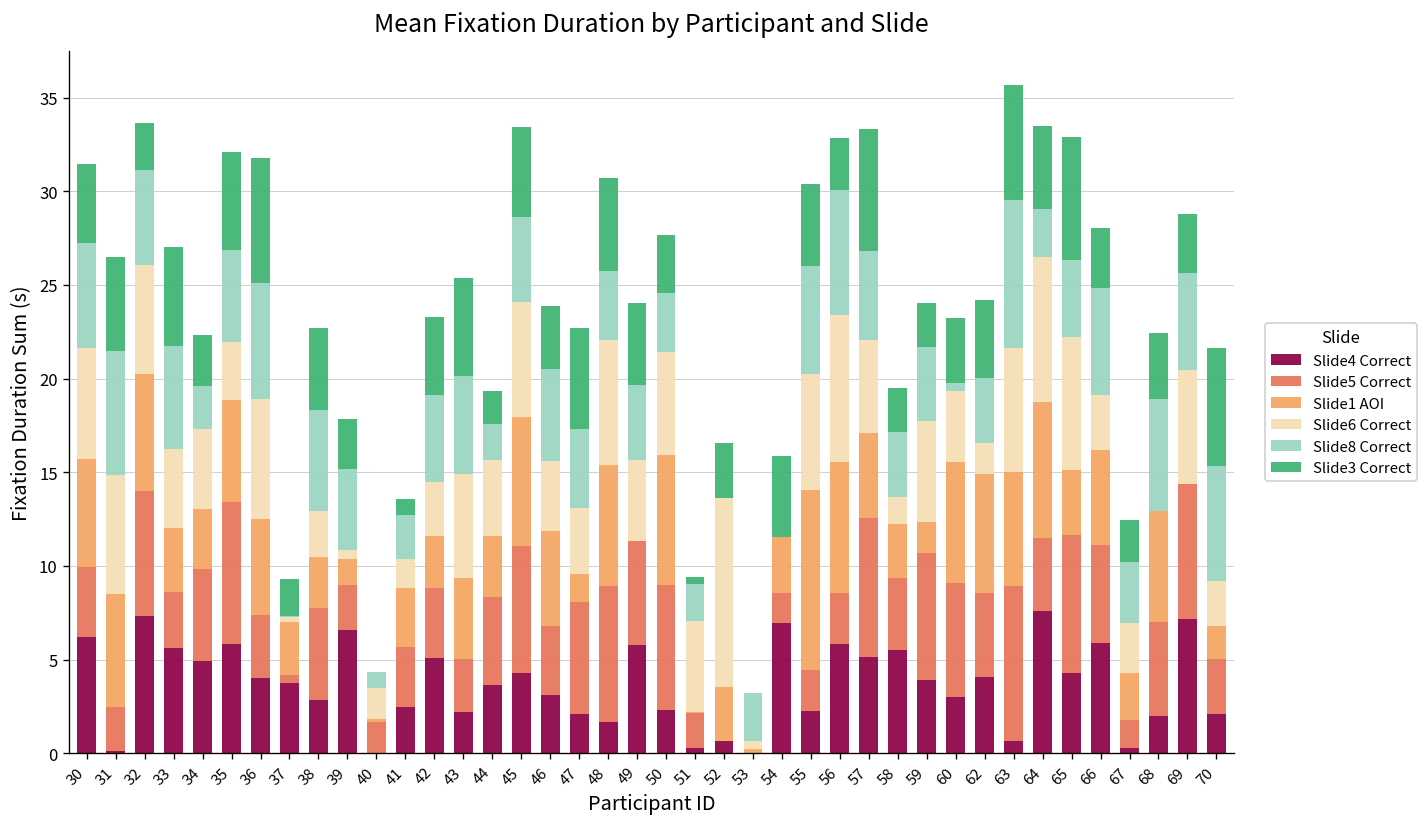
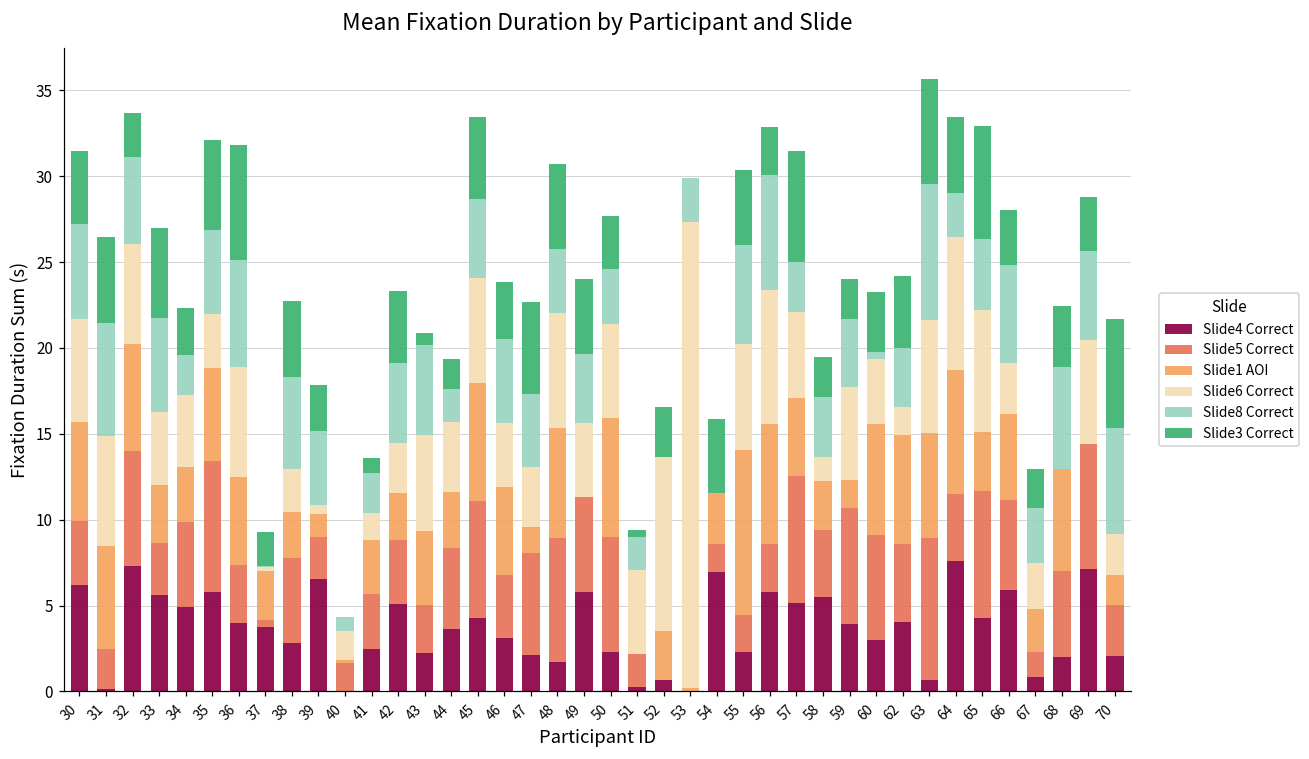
  {
    "Slide4 Correct": {
      "30": 6.2,
      "32": 7.3,
      "33": 5.6,
      "34": 4.9,
      "35": 5.8,
      "36": 4.0,
      "37": 3.8,
      "38": 2.9,
      "39": 6.6,
      "40": 0.0,
      "41": 2.5,
      "42": 5.1,
      "43": 2.2,
      "44": 3.7,
      "45": 4.3,
      "46": 3.1,
      "47": 2.1,
      "48": 1.7,
      "49": 5.8,
      "50": 2.3,
      "51": 0.3,
      "52": 0.7,
      "53": 0.0,
      "54": 7.0,
      "55": 2.3,
      "56": 5.8,
      "57": 5.2,
      "58": 5.5,
      "59": 3.9,
      "60": 3.0,
      "62": 4.1,
      "63": 0.7,
      "64": 7.6,
      "65": 4.3,
      "66": 5.9,
-     "67": 0.3,
+     "67": 0.8,
      "68": 2.0,
      "69": 7.2,
      "70": 2.1
    },
    "Slide6 Correct": {
      "30": 6.0,
      "31": 6.4,
      "32": 5.8,
      "33": 4.2,
      "34": 4.2,
      "35": 3.1,
      "36": 6.4,
      "37": 0.3,
      "38": 2.5,
      "39": 0.5,
      "40": 1.7,
      "41": 1.6,
      "42": 2.9,
      "43": 5.6,
      "44": 4.1,
      "45": 6.1,
      "46": 3.7,
      "47": 3.5,
      "48": 6.7,
      "49": 4.3,
      "50": 5.5,
      "51": 4.8,
      "52": 10.1,
-     "53": 0.4,
+     "53": 27.1,
      "54": 0.0,
      "55": 6.2,
      "56": 7.8,
      "57": 5.0,
      "58": 1.4,
      "59": 5.4,
      "60": 3.8,
      "62": 1.6,
      "63": 6.6,
      "64": 7.7,
      "65": 7.1,
      "66": 2.9,
      "67": 2.7,
      "68": 0.0,
      "69": 6.1,
      "70": 2.4
    },
    "Slide8 Correct": {
      "30": 5.6,
      "31": 6.6,
      "32": 5.1,
      "33": 5.5,
      "34": 2.3,
      "35": 4.9,
      "36": 6.2,
      "38": 5.4,
      "39": 4.3,
      "40": 0.8,
      "41": 2.3,
      "42": 4.7,
      "43": 5.2,
      "44": 1.9,
      "45": 4.6,
      "46": 4.9,
      "47": 4.2,
      "48": 3.7,
      "49": 4.0,
      "50": 3.2,
      "51": 2.0,
      "52": 0.0,
      "53": 2.6,
      "54": 0.0,
      "55": 5.8,
      "56": 6.7,
-     "57": 4.8,
+     "57": 2.9,
      "58": 3.5,
      "59": 3.9,
      "60": 0.4,
      "62": 3.4,
      "63": 7.9,
      "64": 2.6,
      "65": 4.1,
      "66": 5.7,
      "67": 3.2,
      "68": 6.0,
      "69": 5.2,
      "70": 6.2
    },
    "Slide3 Correct": {
      "30": 4.2,
      "31": 5.0,
      "32": 2.5,
      "33": 5.3,
      "34": 2.7,
      "35": 5.2,
      "36": 6.7,
      "37": 2.0,
      "38": 4.4,
      "39": 2.7,
      "40": 0.0,
      "41": 0.9,
      "42": 4.2,
-     "43": 5.2,
+     "43": 0.7,
      "44": 1.7,
      "45": 4.8,
      "46": 3.3,
      "47": 5.4,
      "48": 5.0,
      "49": 4.4,
      "50": 3.1,
      "51": 0.4,
      "52": 2.9,
      "53": 0.0,
      "54": 4.3,
      "55": 4.4,
      "56": 2.8,
      "57": 6.5,
      "58": 2.3,
      "59": 2.3,
      "60": 3.5,
      "62": 4.2,
      "63": 6.2,
      "64": 4.4,
      "65": 6.6,
      "66": 3.2,
      "67": 2.3,
      "68": 3.5,
      "69": 3.2,
      "70": 6.3
    }
  }
